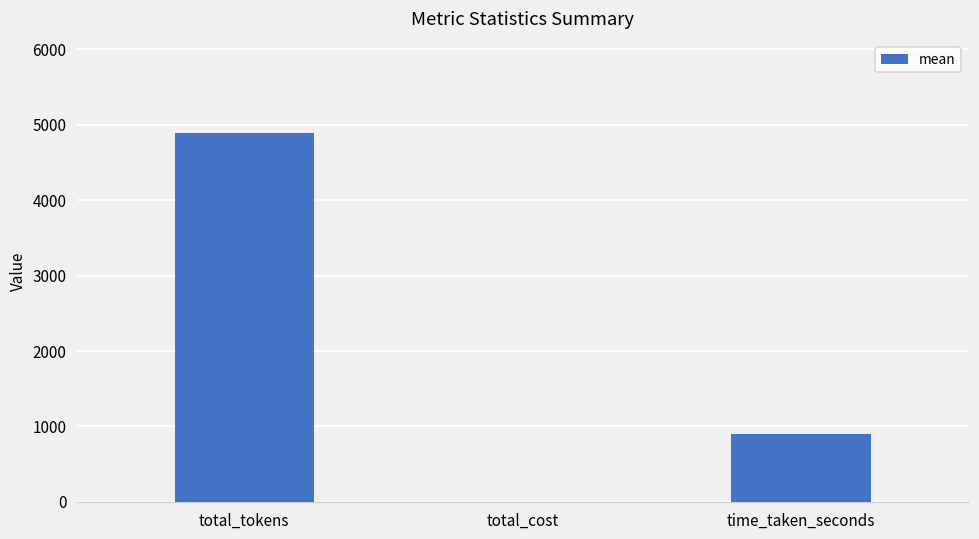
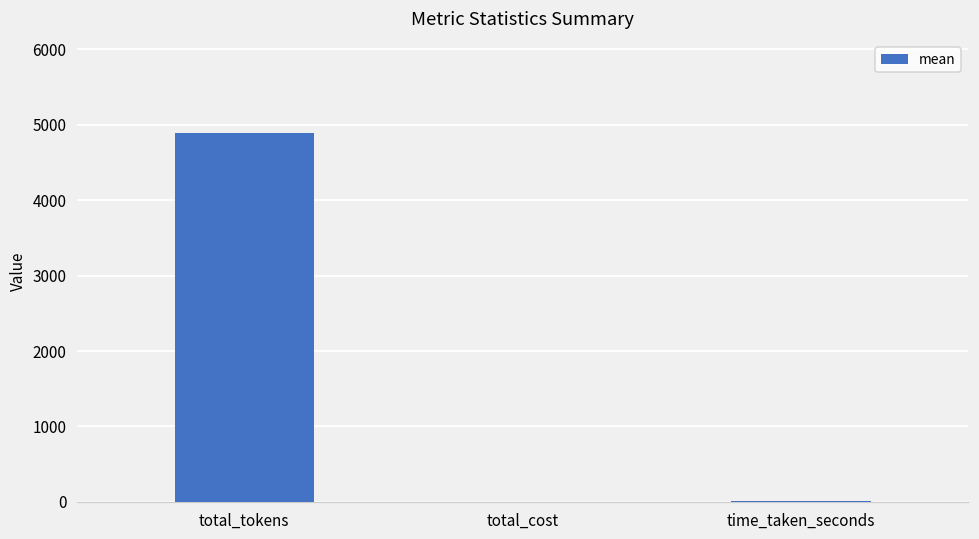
  {
    "total_tokens": 4900,
-   "time_taken_seconds": 900
+   "time_taken_seconds": 0
  }
